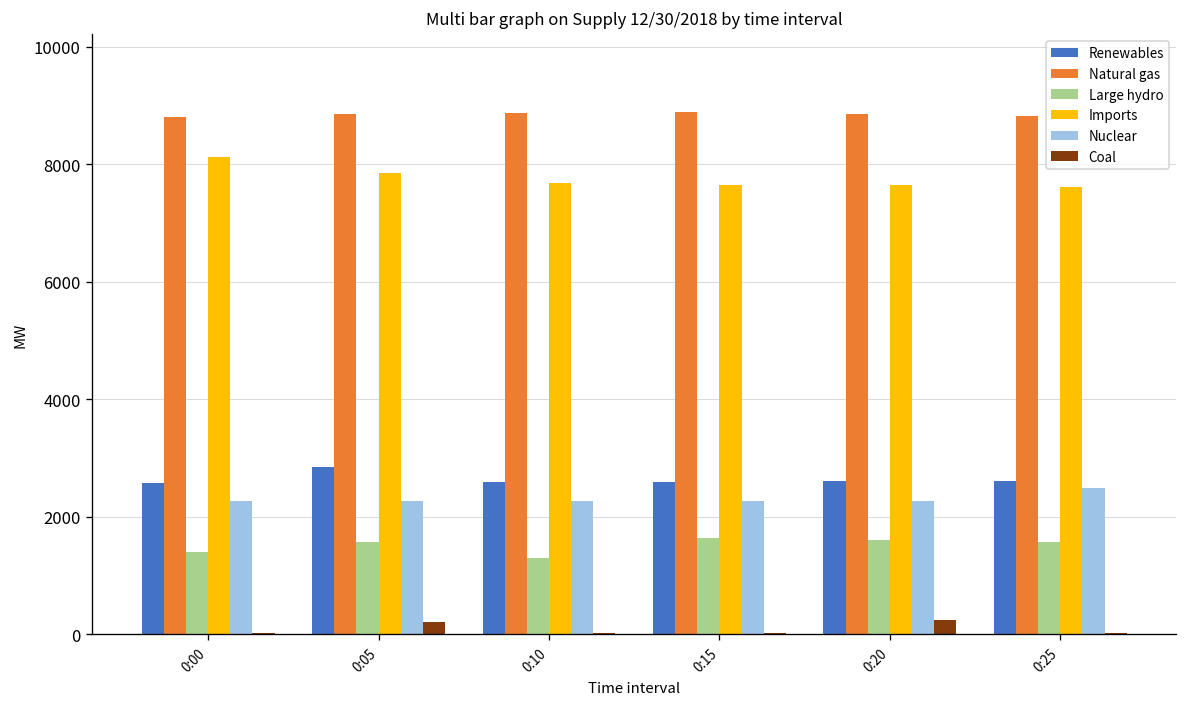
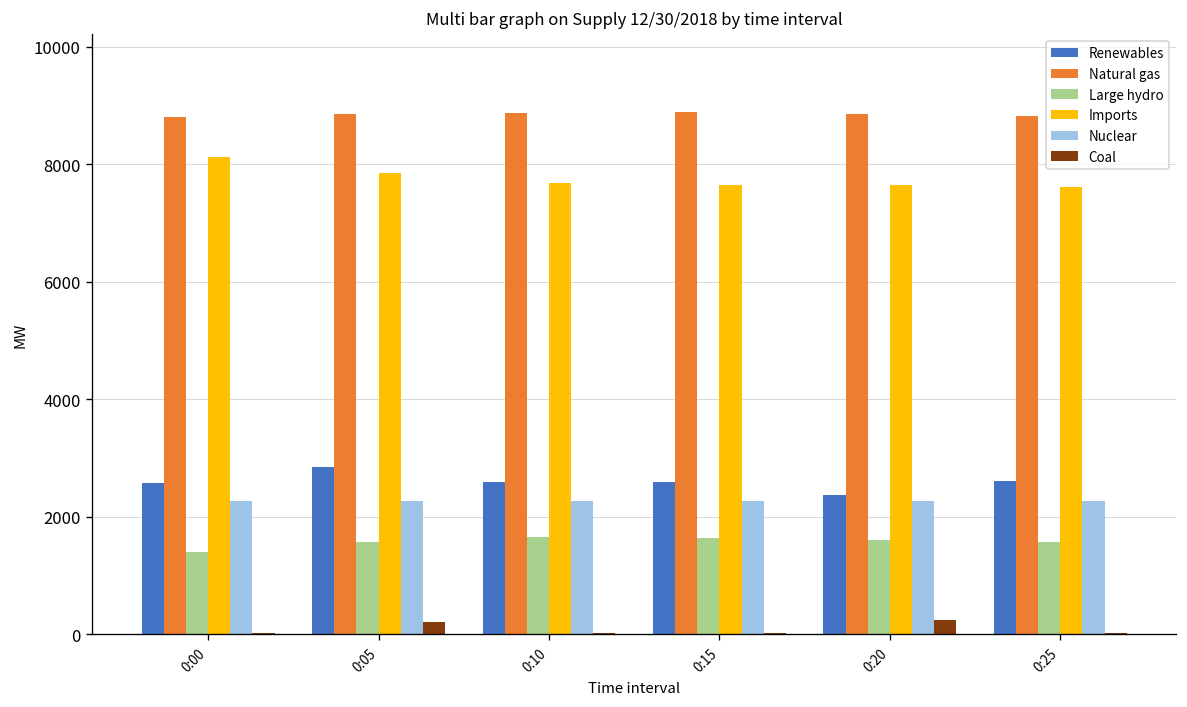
  {
    "Renewables": {
      "0:00": 2600,
      "0:05": 2800,
      "0:10": 2600,
      "0:15": 2600,
-     "0:20": 2600,
+     "0:20": 2400,
      "0:25": 2600
    },
    "Natural gas": {
      "0:00": 8800,
      "0:05": 8900,
      "0:10": 8900,
      "0:15": 8900,
      "0:20": 8900,
      "0:25": 8800
    },
    "Large hydro": {
      "0:00": 1400,
      "0:05": 1600,
-     "0:10": 1300,
+     "0:10": 1700,
      "0:15": 1600,
      "0:20": 1600,
      "0:25": 1600
    },
    "Imports": {
      "0:00": 8100,
      "0:05": 7900,
      "0:10": 7700,
      "0:15": 7600,
      "0:20": 7700,
      "0:25": 7600
    },
    "Nuclear": {
      "0:00": 2300,
      "0:05": 2300,
      "0:10": 2300,
      "0:15": 2300,
      "0:20": 2300,
-     "0:25": 2500
+     "0:25": 2300
    },
    "Coal": {
      "0:05": 200,
      "0:20": 200
    }
  }
